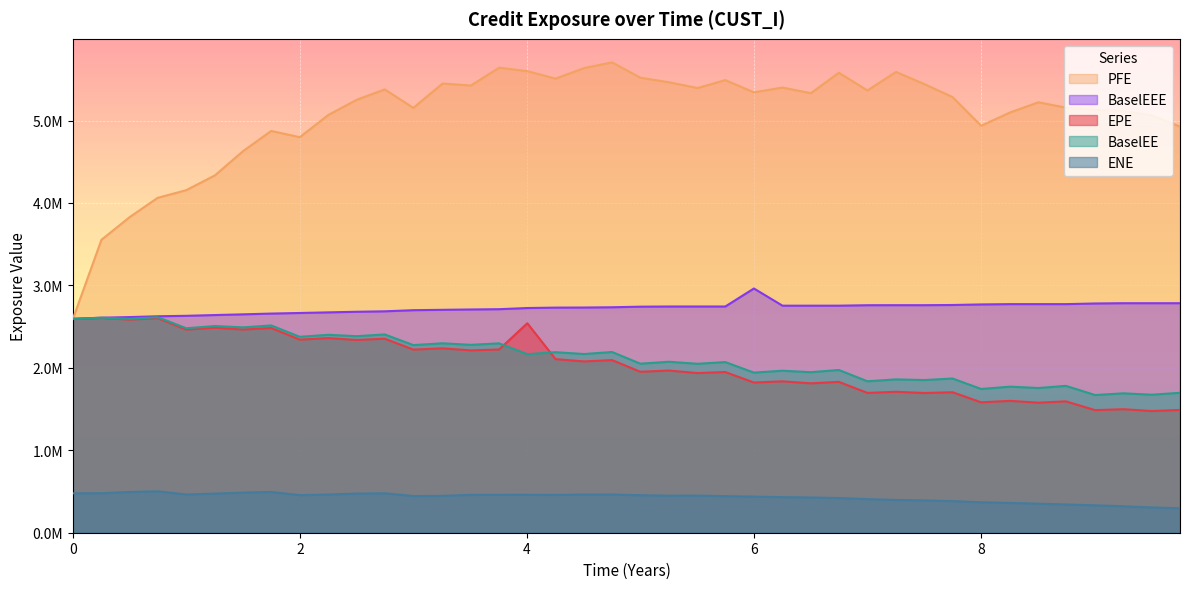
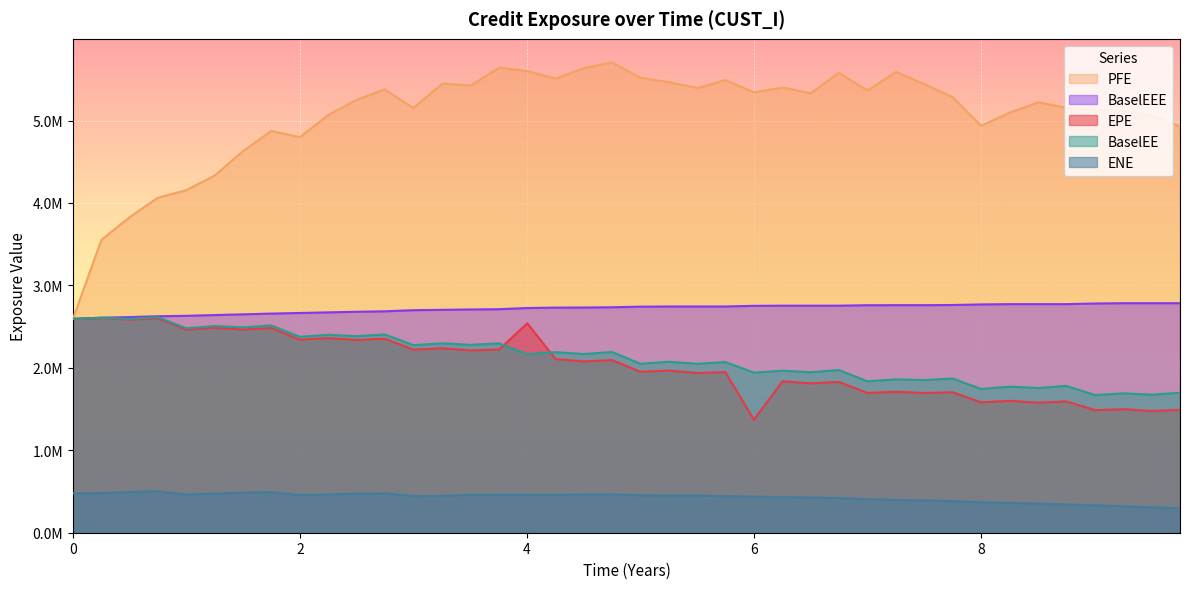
  {
    "PFE": {
      "2": 4800000,
      "4": 5600000,
      "6": 5300000,
      "8": 4900000
    },
    "BaselEEE": {
      "2": 2700000,
      "4": 2700000,
-     "6": 3000000,
+     "6": 2800000,
      "8": 2800000
    },
    "EPE": {
      "2": 2300000,
      "4": 2500000,
-     "6": 1800000,
+     "6": 1400000,
      "8": 1600000
    }
  }
